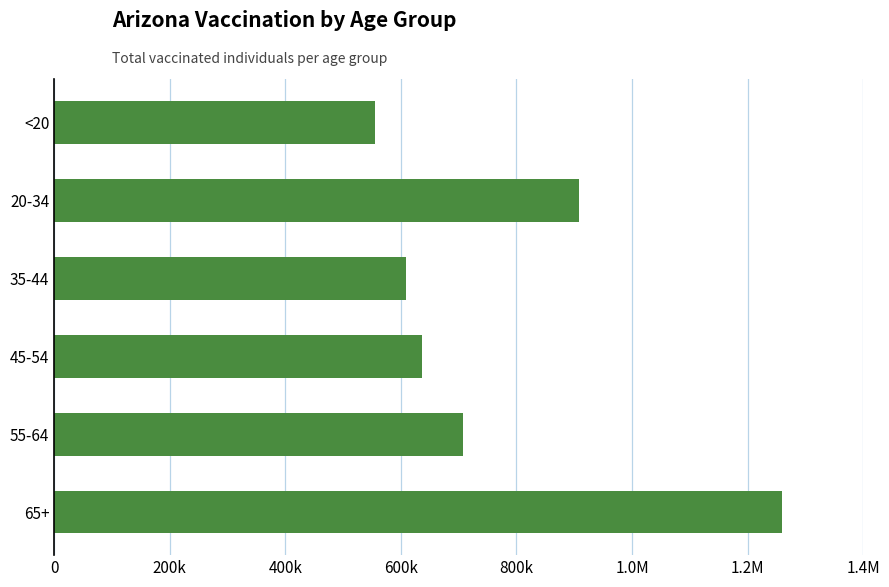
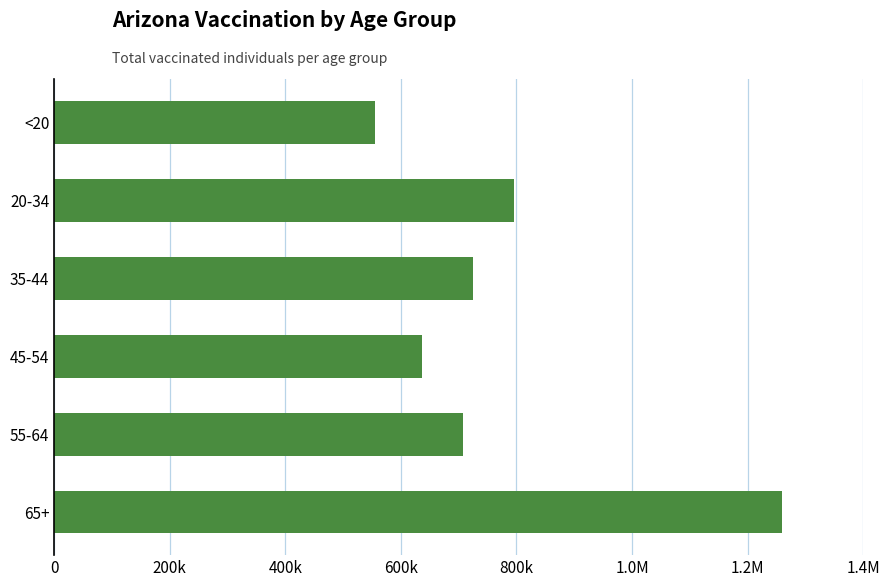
  {
    "<20": 560000,
-   "20-34": 910000,
-   "35-44": 610000,
+   "20-34": 800000,
+   "35-44": 720000,
    "45-54": 640000,
    "55-64": 710000,
    "65+": 1260000
  }
